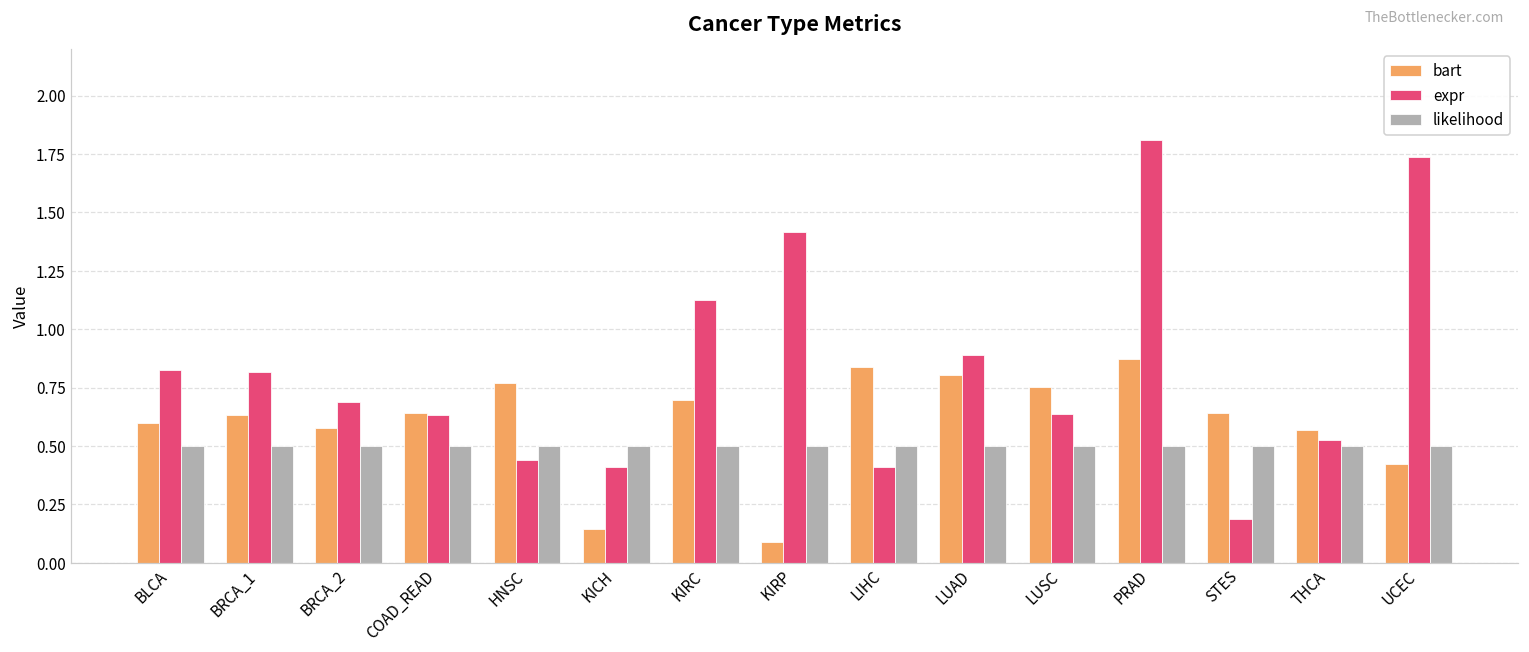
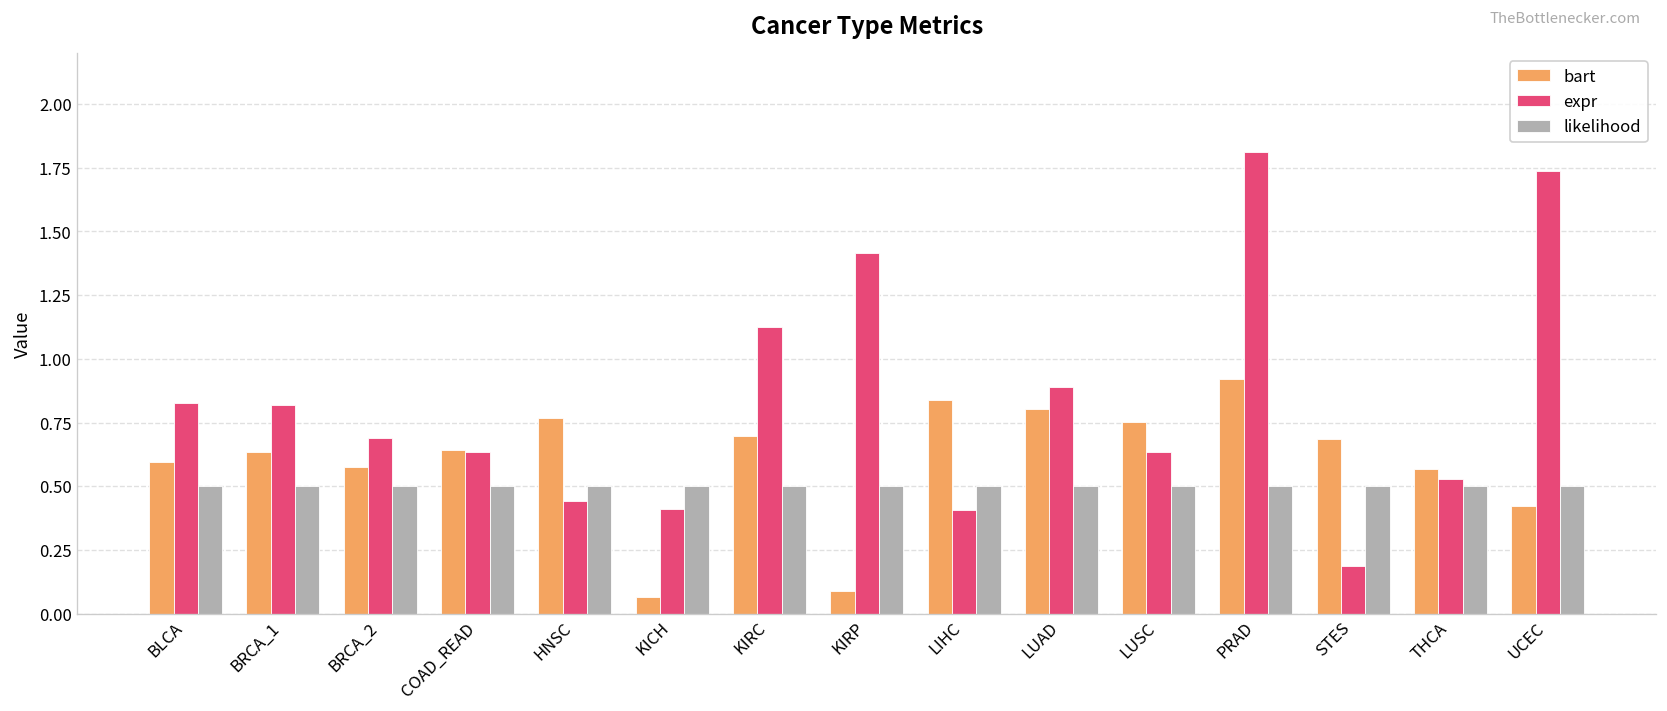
  {
    "bart": {
      "BLCA": 0.60,
      "BRCA_1": 0.63,
      "BRCA_2": 0.58,
      "COAD_READ": 0.64,
      "HNSC": 0.77,
-     "KICH": 0.14,
+     "KICH": 0.06,
      "KIRC": 0.70,
      "KIRP": 0.09,
      "LIHC": 0.84,
      "LUAD": 0.81,
      "LUSC": 0.75,
-     "PRAD": 0.87,
-     "STES": 0.64,
+     "PRAD": 0.92,
+     "STES": 0.69,
      "THCA": 0.57,
      "UCEC": 0.42
    },
    "expr": {
      "BLCA": 0.83,
      "BRCA_1": 0.82,
      "BRCA_2": 0.69,
      "COAD_READ": 0.63,
      "HNSC": 0.44,
      "KICH": 0.41,
      "KIRC": 1.12,
      "KIRP": 1.42,
      "LIHC": 0.41,
      "LUAD": 0.89,
      "LUSC": 0.64,
      "PRAD": 1.81,
      "STES": 0.19,
      "THCA": 0.53,
      "UCEC": 1.74
    },
    "likelihood": {
      "BLCA": 0.50,
      "BRCA_1": 0.50,
      "BRCA_2": 0.50,
      "COAD_READ": 0.50,
      "HNSC": 0.50,
      "KICH": 0.50,
      "KIRC": 0.50,
      "KIRP": 0.50,
      "LIHC": 0.50,
      "LUAD": 0.50,
      "LUSC": 0.50,
      "PRAD": 0.50,
      "STES": 0.50,
      "THCA": 0.50,
      "UCEC": 0.50
    }
  }
